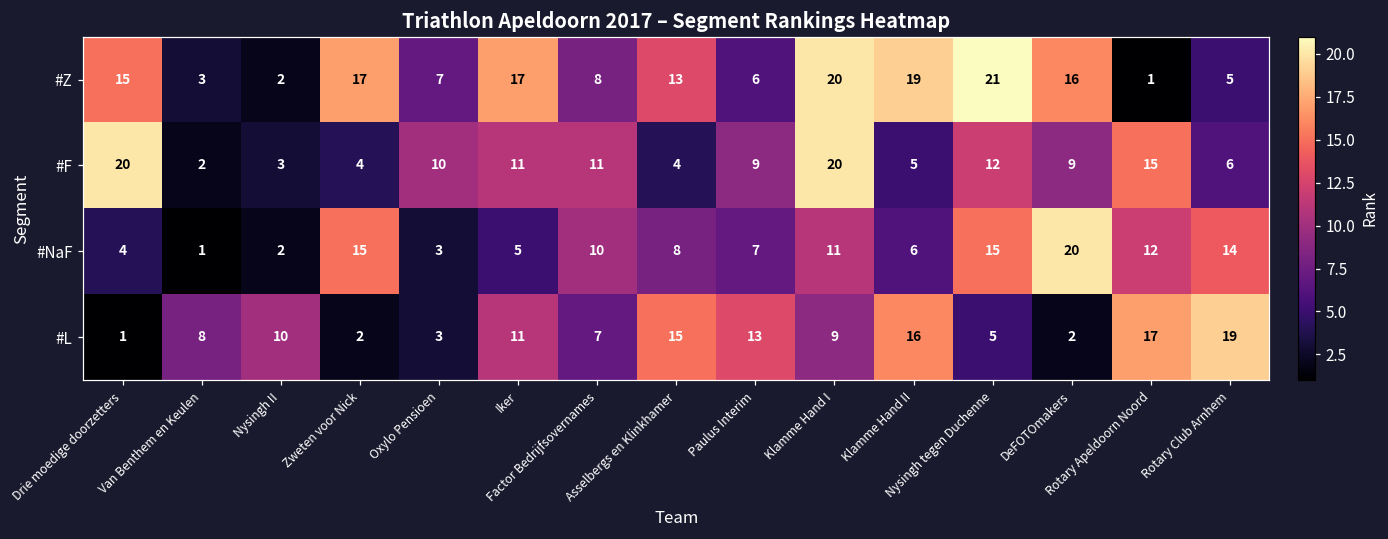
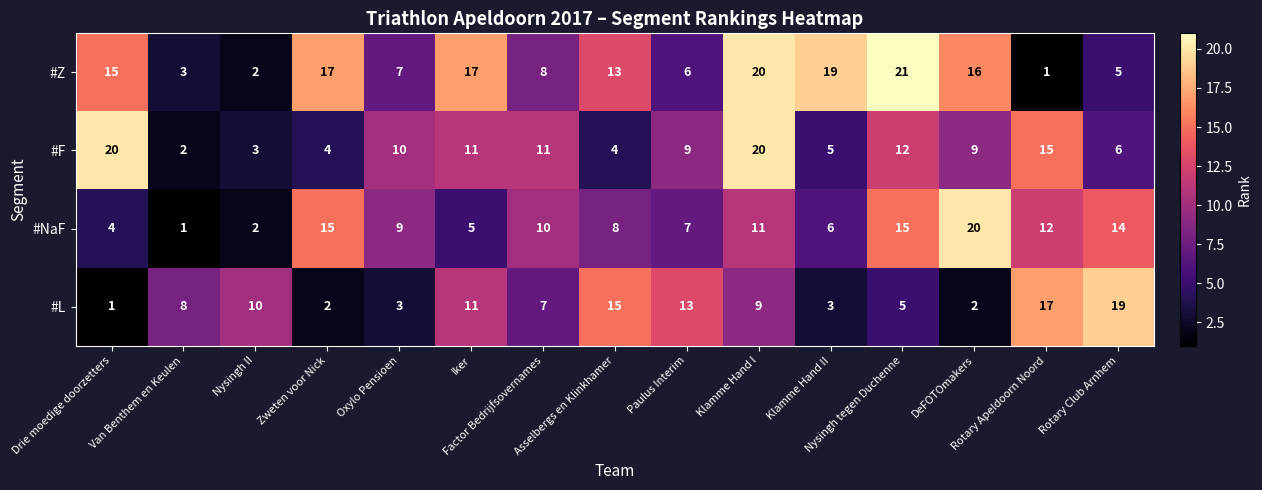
  {
    "#Z": {
      "Drie moedige doorzetters": 15,
      "Van Benthem en Keulen": 3,
      "Nysingh II": 2,
      "Zweten voor Nick": 17,
      "Oxylo Pensioen": 7,
      "Iker": 17,
      "Factor Bedrijfsovernames": 8,
      "Asselbergs en Klinkhamer": 13,
      "Paulus Interim": 6,
      "Klamme Hand I": 20,
      "Klamme Hand II": 19,
      "Nysingh tegen Duchenne": 21,
      "DeFOTOmakers": 16,
      "Rotary Apeldoorn Noord": 1,
      "Rotary Club Arnhem": 5
    },
    "#F": {
      "Drie moedige doorzetters": 20,
      "Van Benthem en Keulen": 2,
      "Nysingh II": 3,
      "Zweten voor Nick": 4,
      "Oxylo Pensioen": 10,
      "Iker": 11,
      "Factor Bedrijfsovernames": 11,
      "Asselbergs en Klinkhamer": 4,
      "Paulus Interim": 9,
      "Klamme Hand I": 20,
      "Klamme Hand II": 5,
      "Nysingh tegen Duchenne": 12,
      "DeFOTOmakers": 9,
      "Rotary Apeldoorn Noord": 15,
      "Rotary Club Arnhem": 6
    },
    "#NaF": {
      "Drie moedige doorzetters": 4,
      "Van Benthem en Keulen": 1,
      "Nysingh II": 2,
      "Zweten voor Nick": 15,
-     "Oxylo Pensioen": 3,
+     "Oxylo Pensioen": 9,
      "Iker": 5,
      "Factor Bedrijfsovernames": 10,
      "Asselbergs en Klinkhamer": 8,
      "Paulus Interim": 7,
      "Klamme Hand I": 11,
      "Klamme Hand II": 6,
      "Nysingh tegen Duchenne": 15,
      "DeFOTOmakers": 20,
      "Rotary Apeldoorn Noord": 12,
      "Rotary Club Arnhem": 14
    },
    "#L": {
      "Drie moedige doorzetters": 1,
      "Van Benthem en Keulen": 8,
      "Nysingh II": 10,
      "Zweten voor Nick": 2,
      "Oxylo Pensioen": 3,
      "Iker": 11,
      "Factor Bedrijfsovernames": 7,
      "Asselbergs en Klinkhamer": 15,
      "Paulus Interim": 13,
      "Klamme Hand I": 9,
-     "Klamme Hand II": 16,
+     "Klamme Hand II": 3,
      "Nysingh tegen Duchenne": 5,
      "DeFOTOmakers": 2,
      "Rotary Apeldoorn Noord": 17,
      "Rotary Club Arnhem": 19
    }
  }
